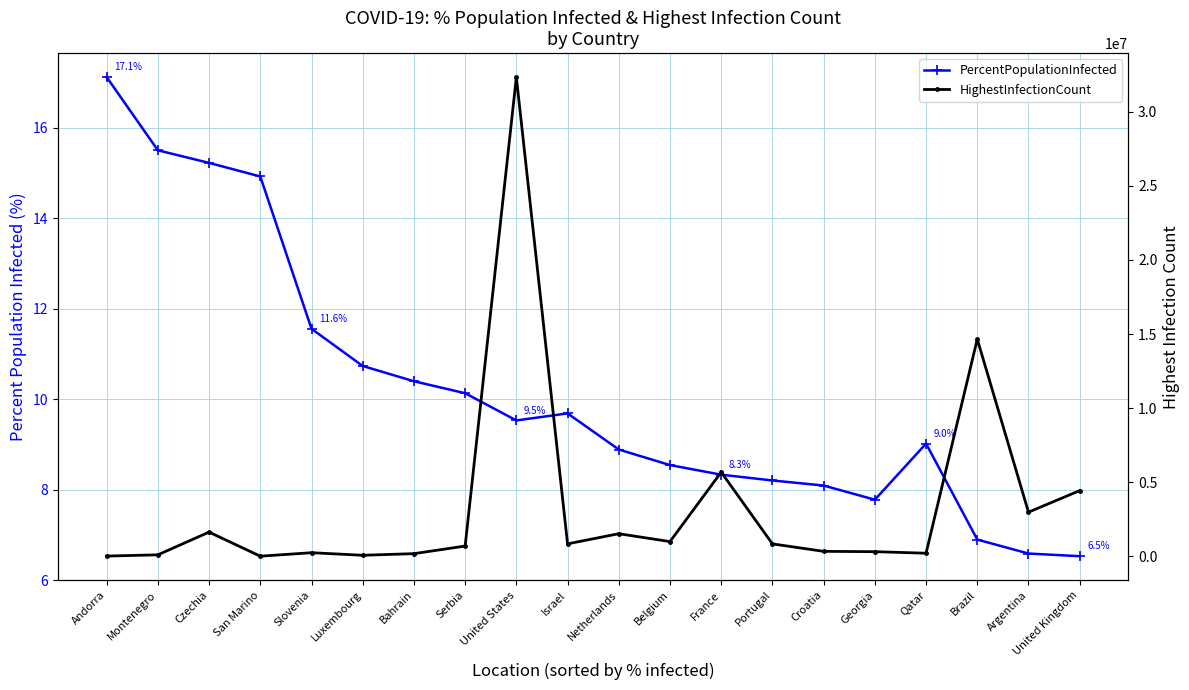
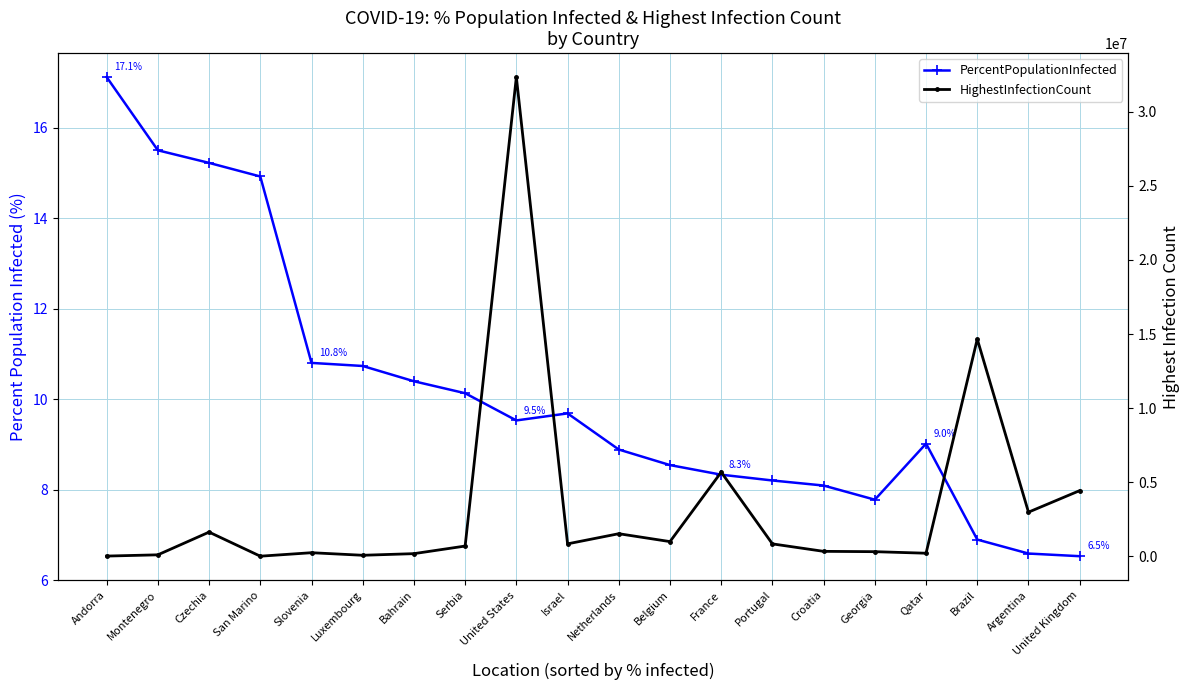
  {
    "PercentPopulationInfected": {
      "Andorra": "17.1%",
-     "Slovenia": "11.6%",
+     "Slovenia": "10.8%",
      "United States": "9.5%",
      "France": "8.3%",
      "Qatar": "9.0%",
      "United Kingdom": "6.5%"
    }
  }
